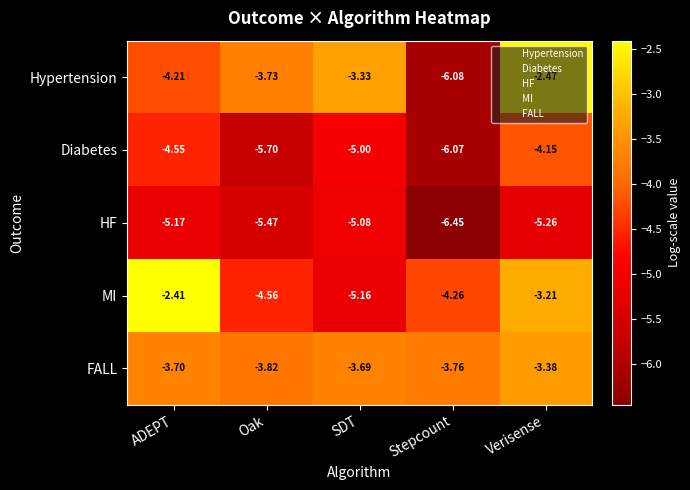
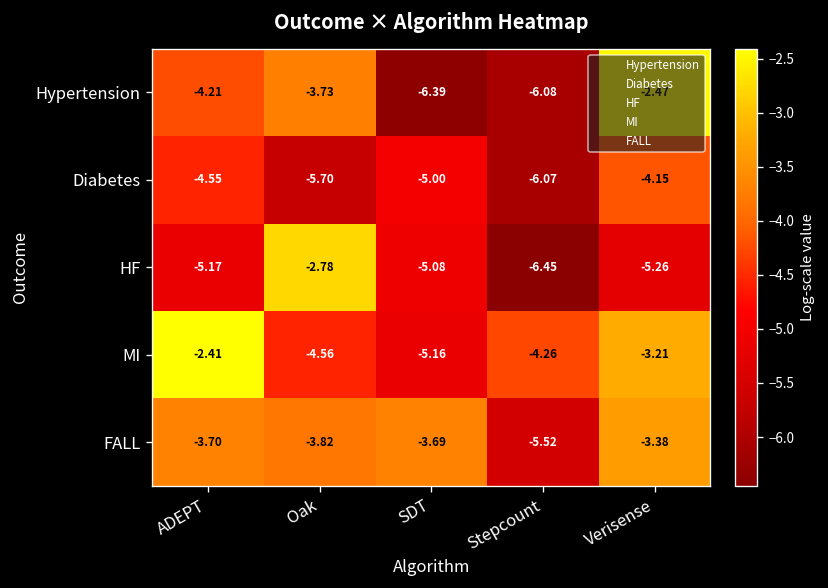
  {
    "Hypertension": {
      "ADEPT": -4.21,
      "Oak": -3.73,
-     "SDT": -3.33,
+     "SDT": -6.39,
      "Stepcount": -6.08
    },
    "Diabetes": {
      "ADEPT": -4.55,
      "Oak": -5.70,
      "SDT": -5.00,
      "Stepcount": -6.07,
      "Verisense": -4.15
    },
    "HF": {
      "ADEPT": -5.17,
-     "Oak": -5.47,
+     "Oak": -2.78,
      "SDT": -5.08,
      "Stepcount": -6.45,
      "Verisense": -5.26
    },
    "MI": {
      "ADEPT": -2.41,
      "Oak": -4.56,
      "SDT": -5.16,
      "Stepcount": -4.26,
      "Verisense": -3.21
    },
    "FALL": {
      "ADEPT": -3.70,
      "Oak": -3.82,
      "SDT": -3.69,
-     "Stepcount": -3.76,
+     "Stepcount": -5.52,
      "Verisense": -3.38
    }
  }
